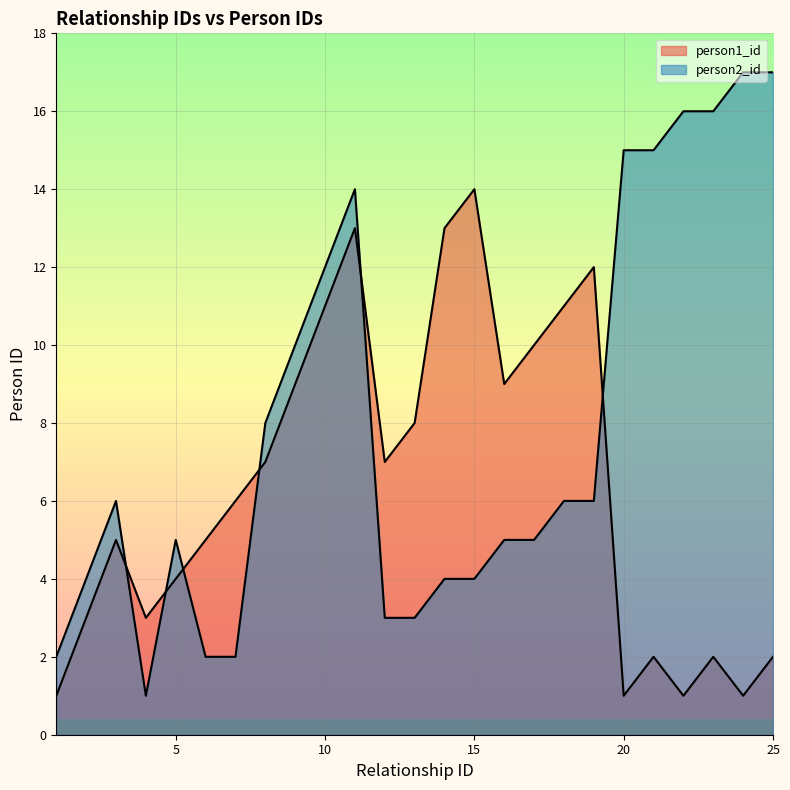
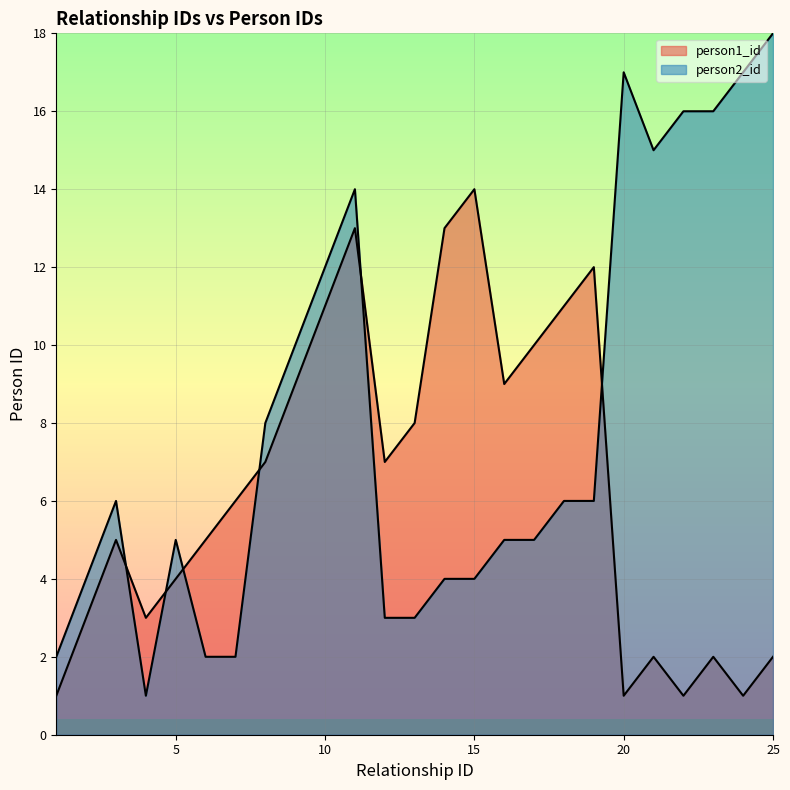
  {
    "person2_id": {
      "5": 5,
      "10": 12,
      "15": 4,
-     "20": 15,
-     "25": 17
+     "20": 17,
+     "25": 18
    }
  }
